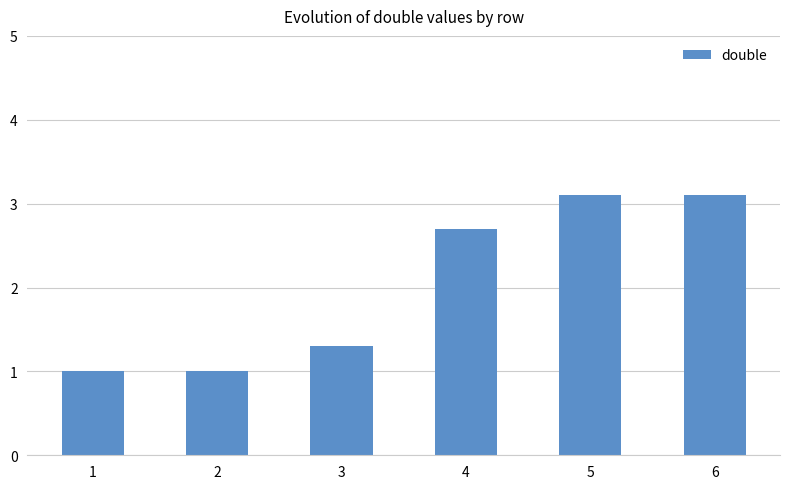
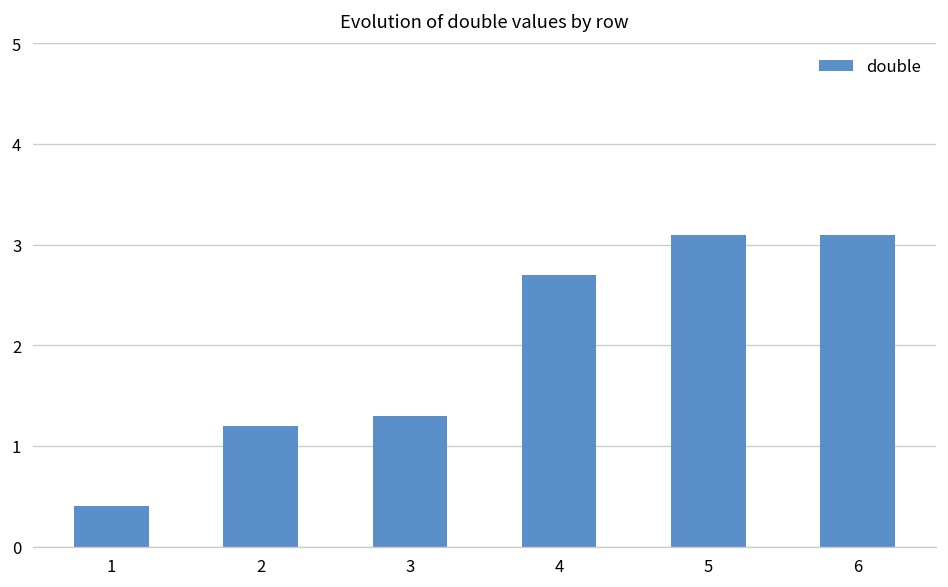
  {
-   "1": 1.0,
-   "2": 1.0,
+   "1": 0.4,
+   "2": 1.2,
    "3": 1.3,
    "4": 2.7,
    "5": 3.1,
    "6": 3.1
  }
